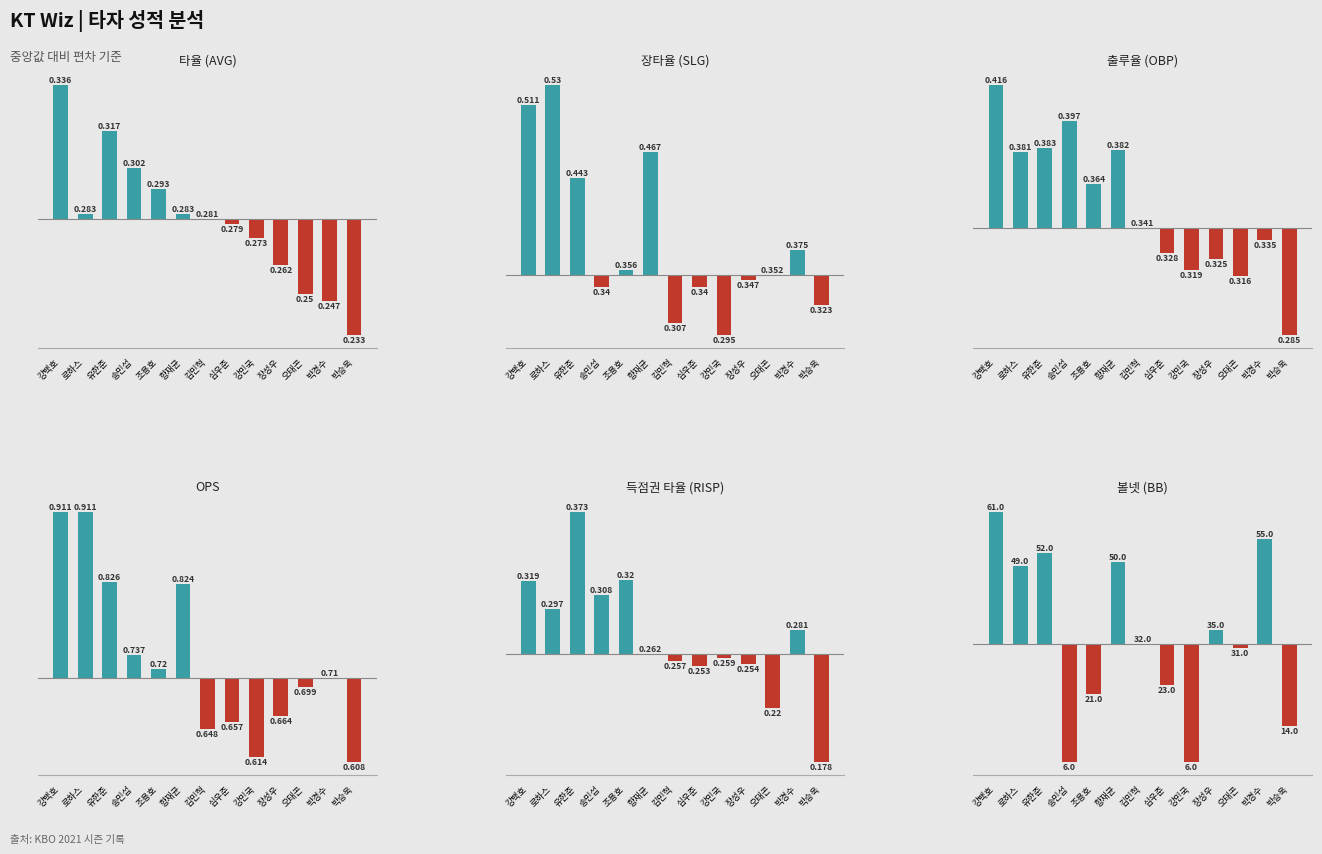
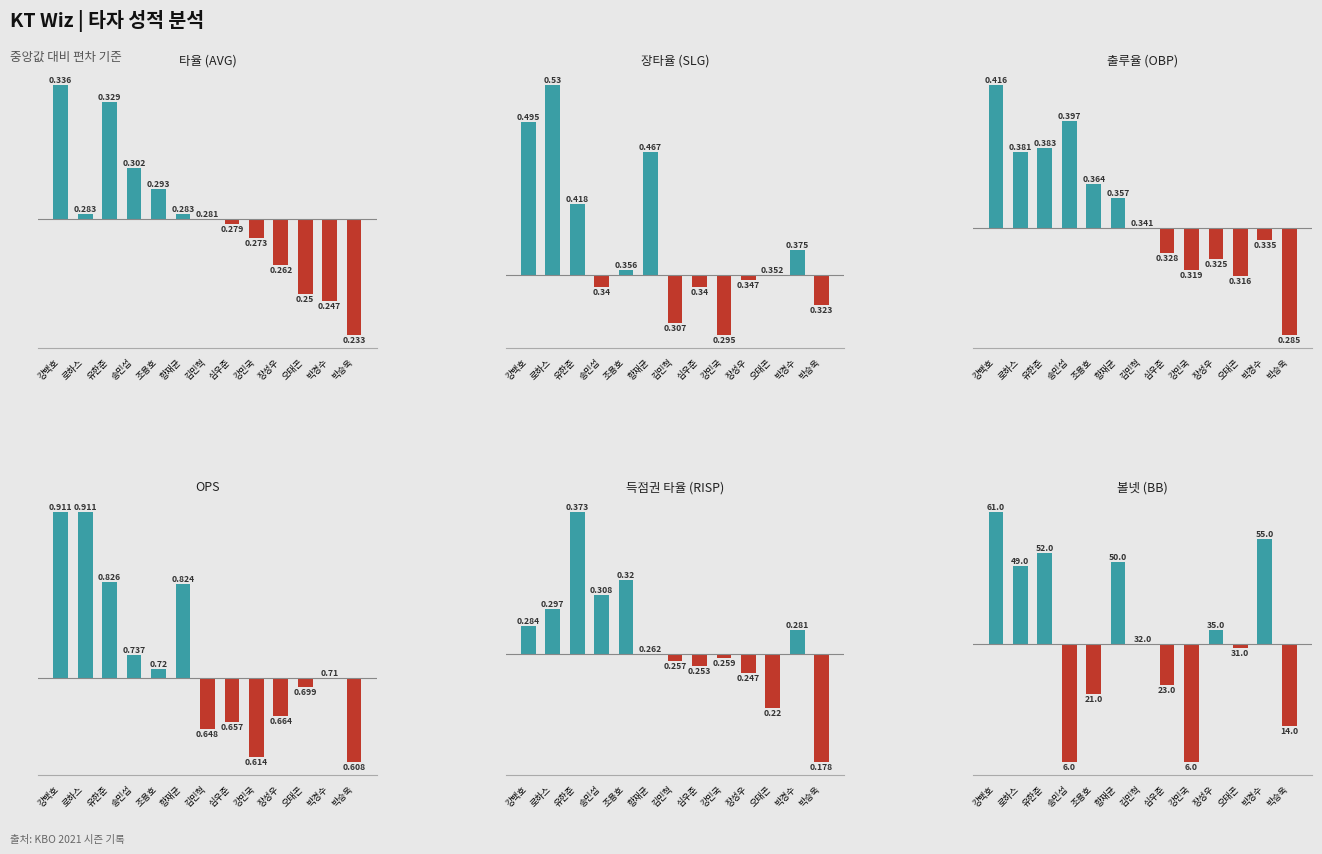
  {
    "타율 (AVG)": {
-     "유한준": 0.317
+     "유한준": 0.329
    },
    "장타율 (SLG)": {
-     "강백호": 0.511,
-     "유한준": 0.443
+     "강백호": 0.495,
+     "유한준": 0.418
    },
    "출루율 (OBP)": {
-     "황재균": 0.382
+     "황재균": 0.357
    },
    "득점권 타율 (RISP)": {
-     "강백호": 0.319,
-     "장성우": 0.254
+     "강백호": 0.284,
+     "장성우": 0.247
    }
  }
